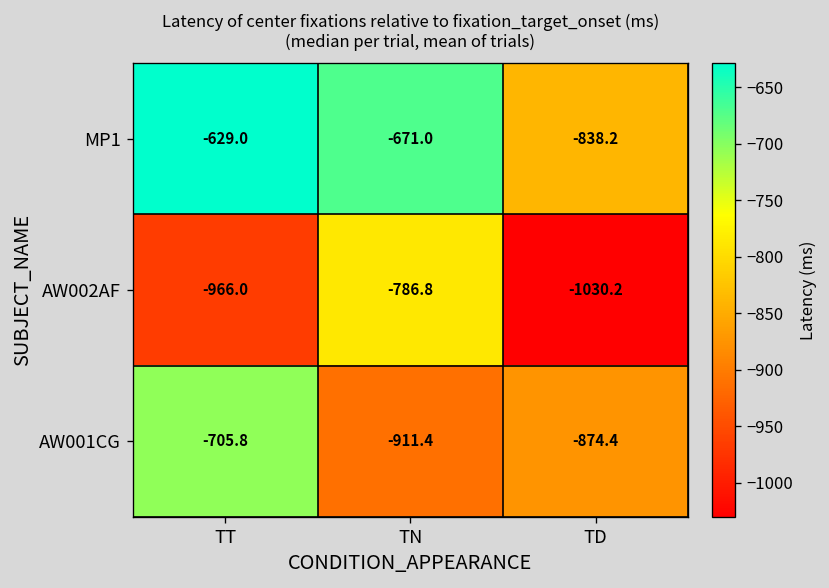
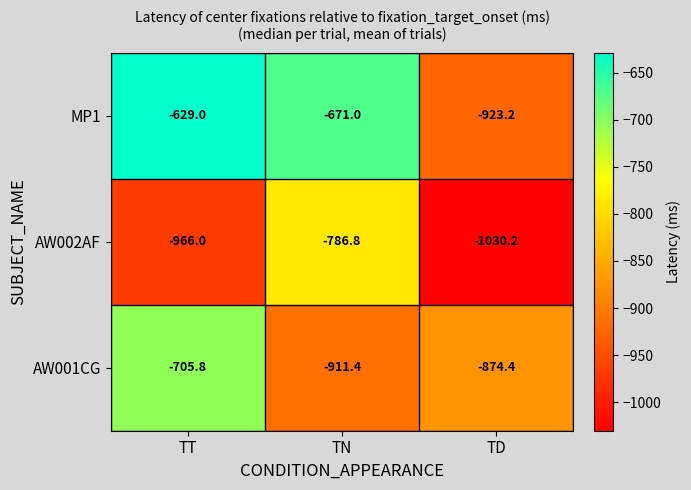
  {
    "MP1": {
      "TT": -629.0,
      "TN": -671.0,
-     "TD": -838.2
+     "TD": -923.2
    },
    "AW002AF": {
      "TT": -966.0,
      "TN": -786.8,
      "TD": -1030.2
    },
    "AW001CG": {
      "TT": -705.8,
      "TN": -911.4,
      "TD": -874.4
    }
  }
